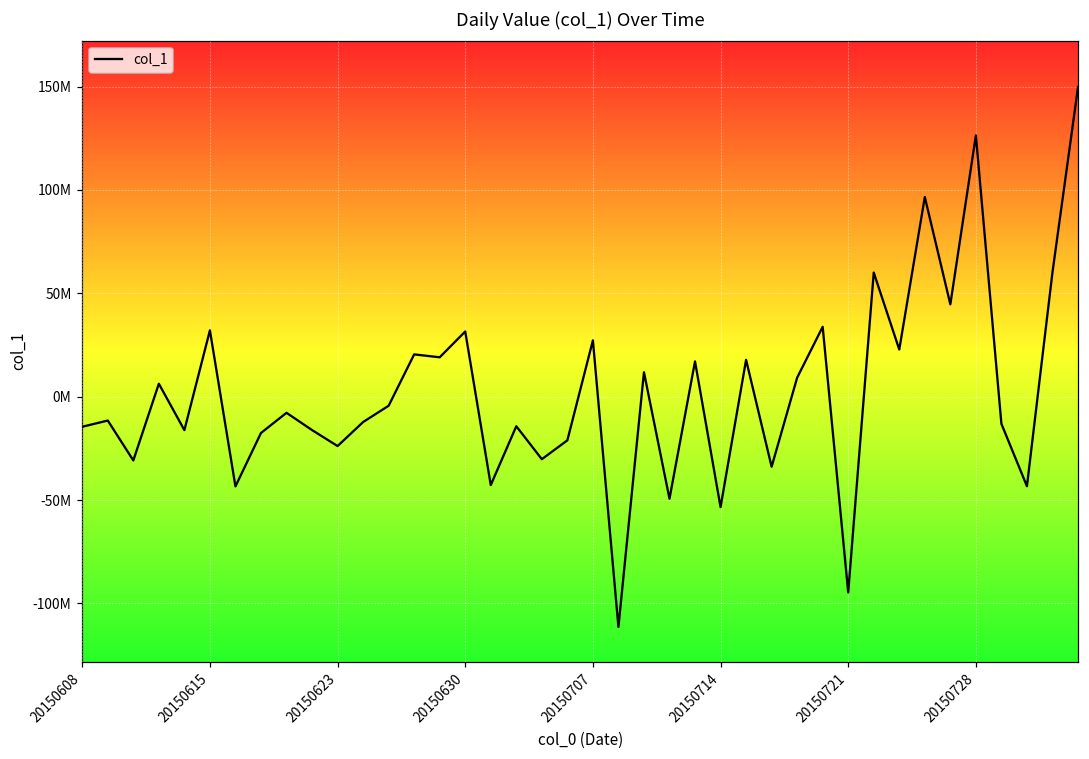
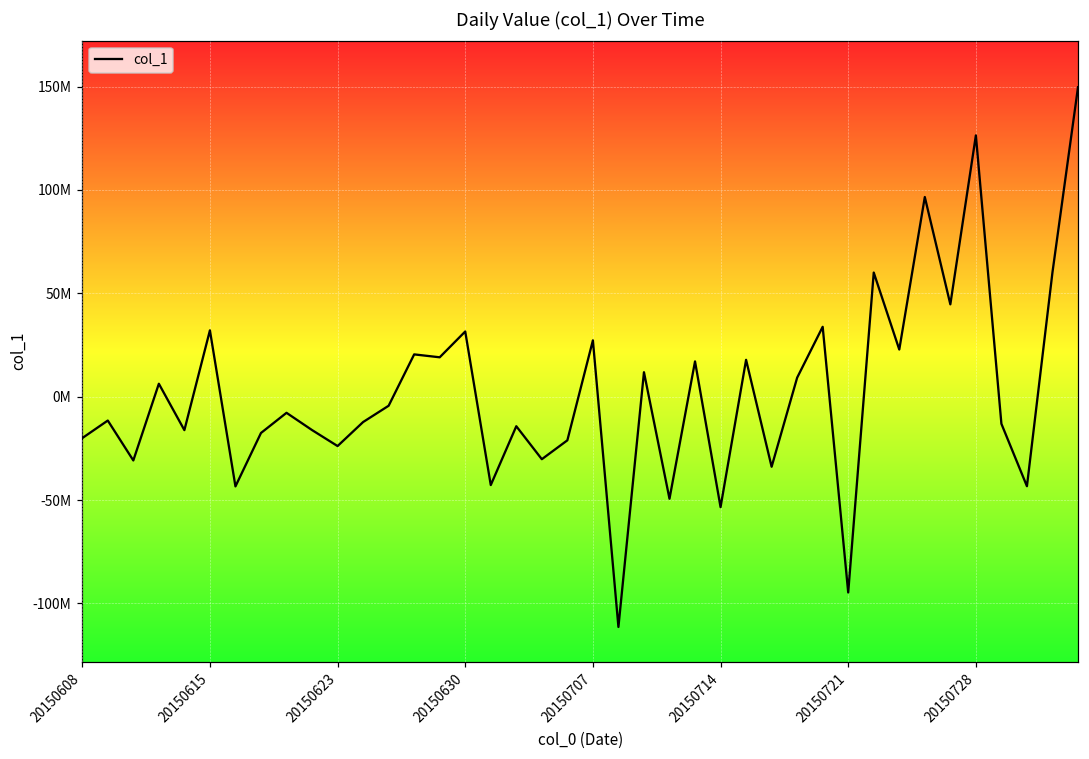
  {
-   "20150608": -15000000,
+   "20150608": -20000000,
    "20150615": 32000000,
    "20150623": -24000000,
    "20150630": 32000000,
    "20150707": 27000000,
    "20150714": -53000000,
    "20150721": -95000000,
    "20150728": 126000000
  }
